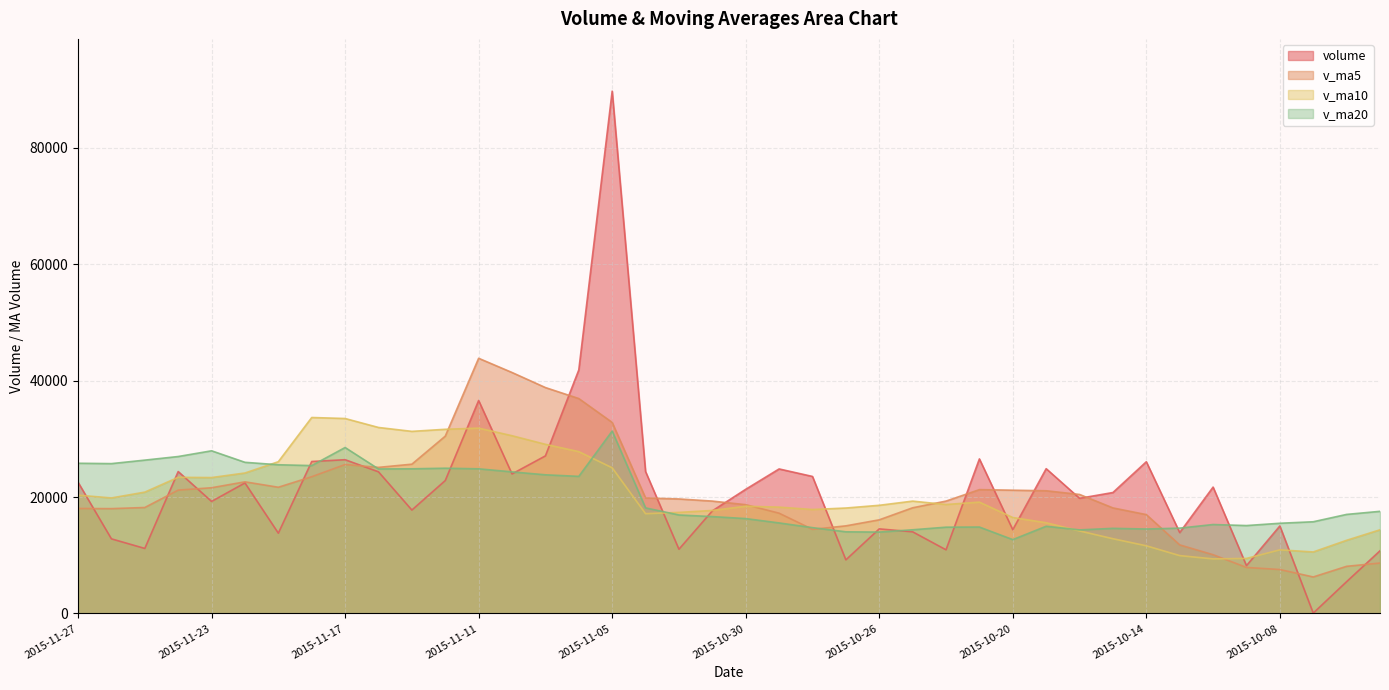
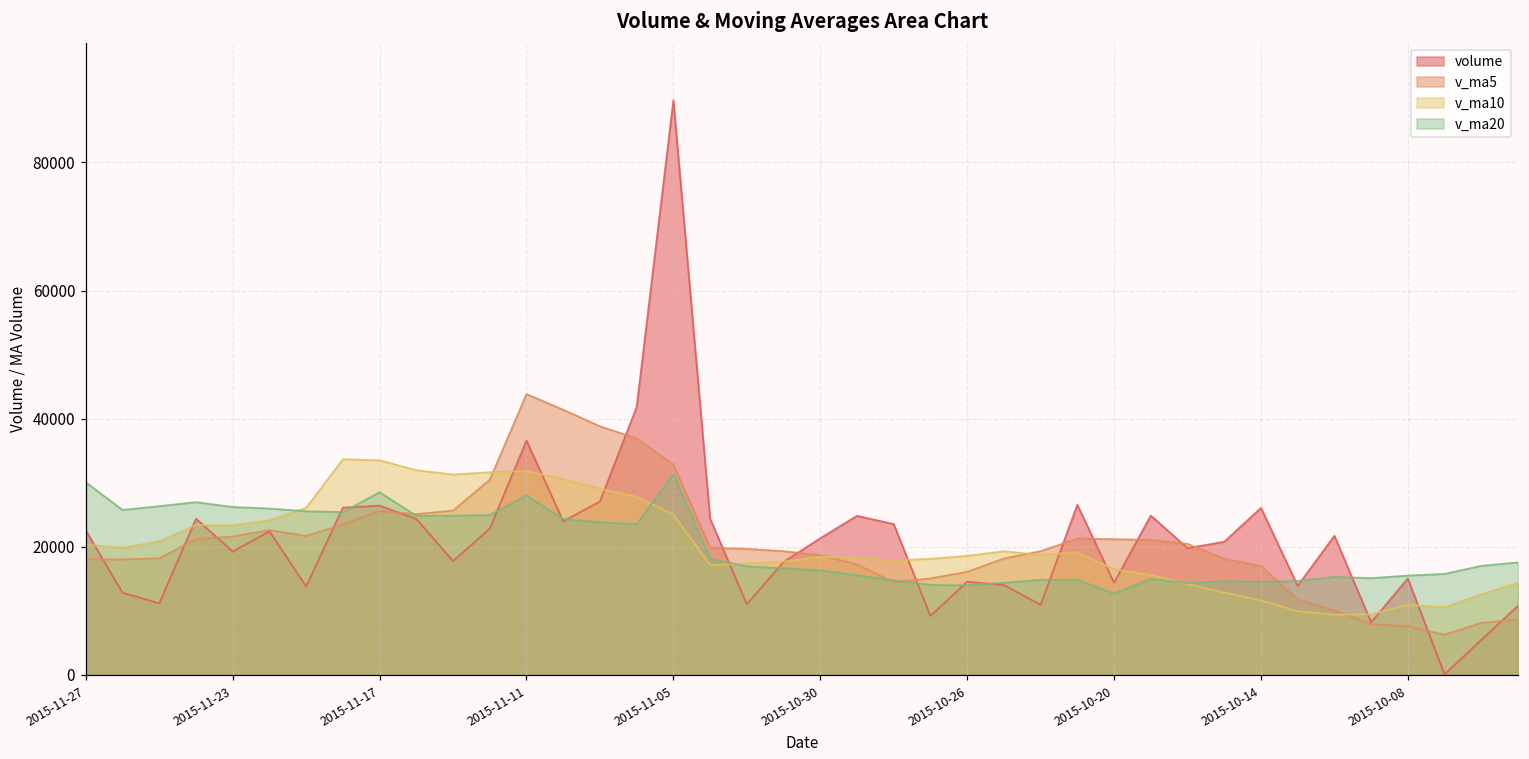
  {
    "v_ma20": {
-     "2015-11-27": 26000,
-     "2015-11-23": 28000,
+     "2015-11-27": 30000,
+     "2015-11-23": 26000,
      "2015-11-17": 29000,
-     "2015-11-11": 25000,
+     "2015-11-11": 28000,
      "2015-11-05": 31000,
      "2015-10-30": 16000,
      "2015-10-26": 14000,
      "2015-10-20": 13000,
      "2015-10-14": 15000,
      "2015-10-08": 15000
    }
  }
